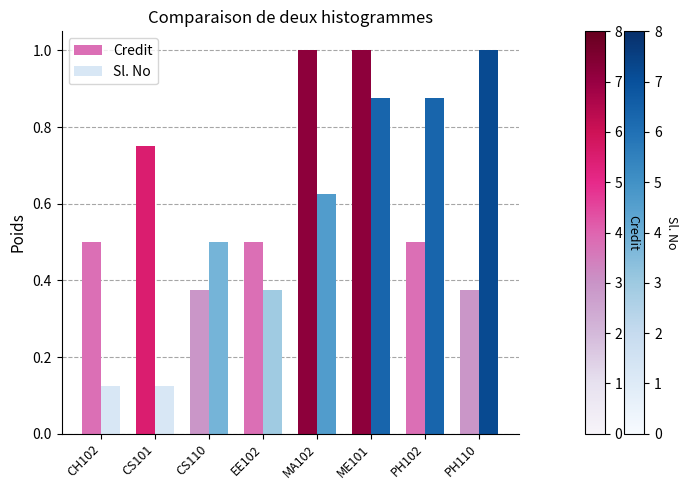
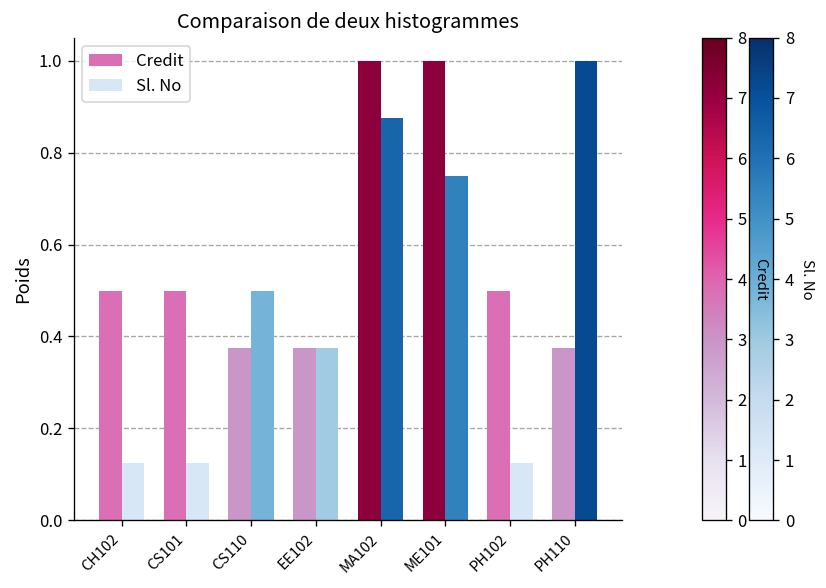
  {
    "Credit": {
      "CH102": 0.50,
-     "CS101": 0.75,
+     "CS101": 0.50,
      "CS110": 0.38,
-     "EE102": 0.50,
+     "EE102": 0.38,
      "MA102": 1.00,
      "ME101": 1.00,
      "PH102": 0.50,
      "PH110": 0.38
    },
    "Sl. No": {
      "CH102": 0.13,
      "CS101": 0.13,
      "CS110": 0.50,
      "EE102": 0.38,
-     "MA102": 0.63,
-     "ME101": 0.88,
-     "PH102": 0.88,
+     "MA102": 0.88,
+     "ME101": 0.75,
+     "PH102": 0.13,
      "PH110": 1.00
    }
  }
